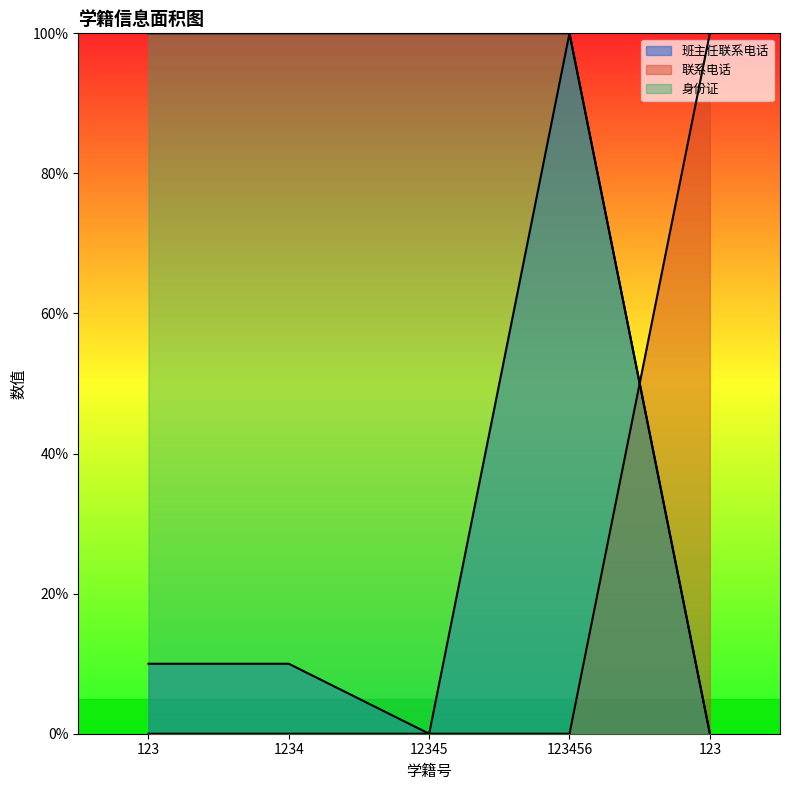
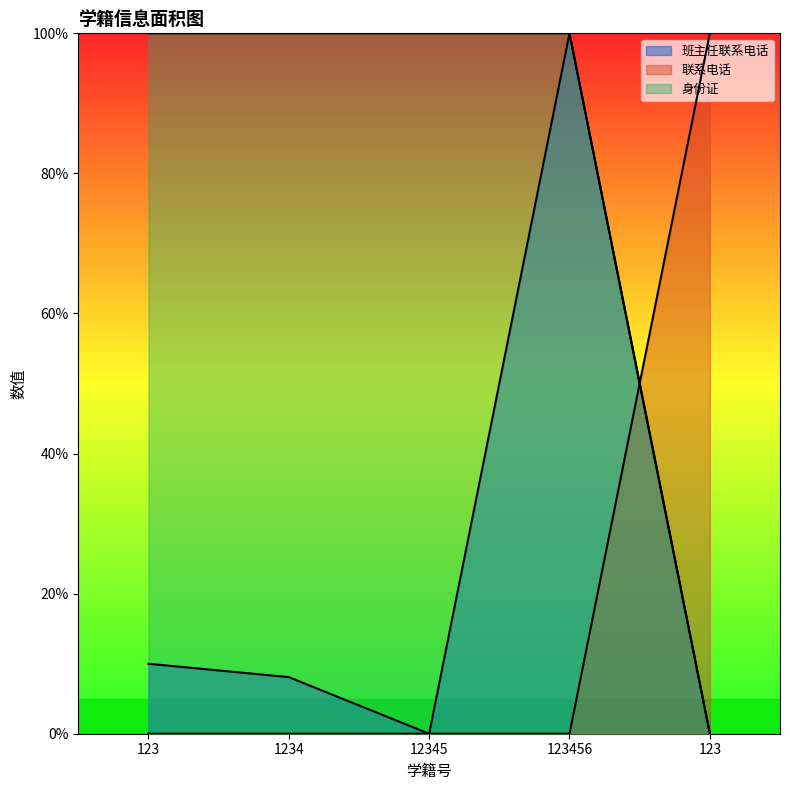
  {
    "班主任联系电话": {
-     "1234": "10%"
+     "1234": "8%"
    },
    "身份证": {
      "1234": "100%",
      "12345": "100%"
    }
  }
